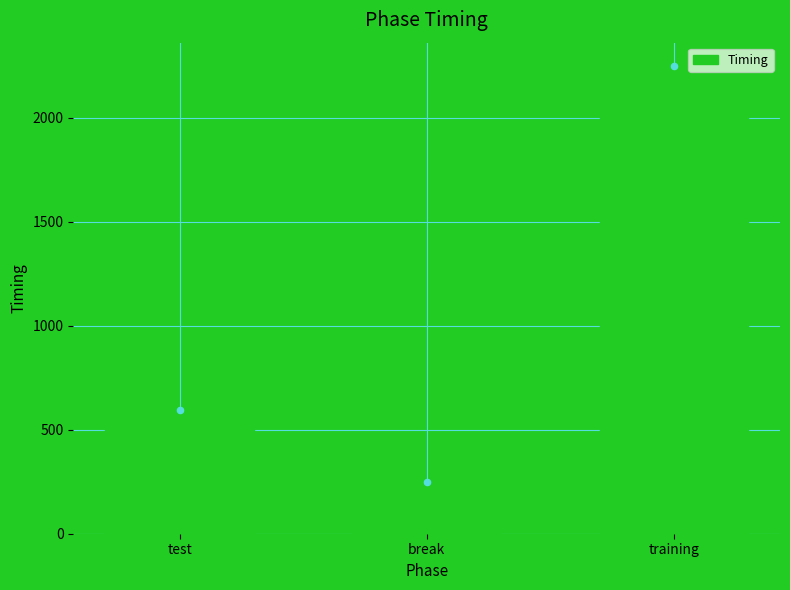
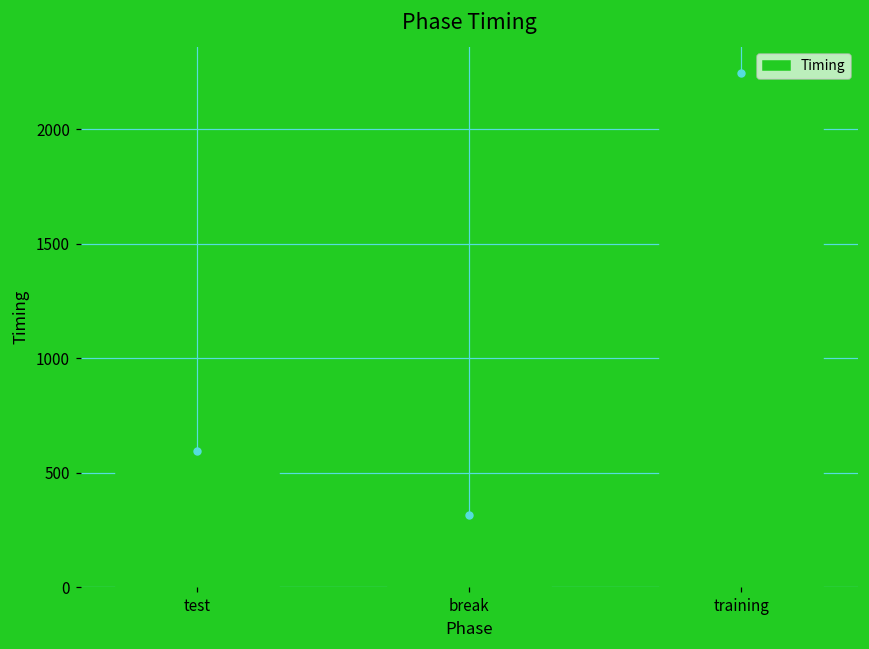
  {
    "test": 600,
-   "break": 250,
+   "break": 310,
    "training": 2250
  }
